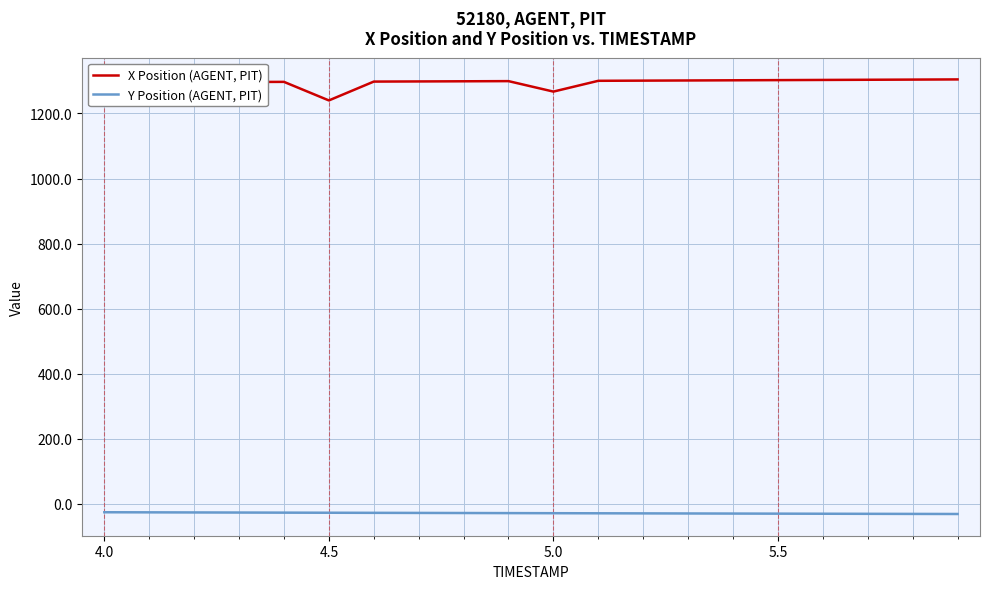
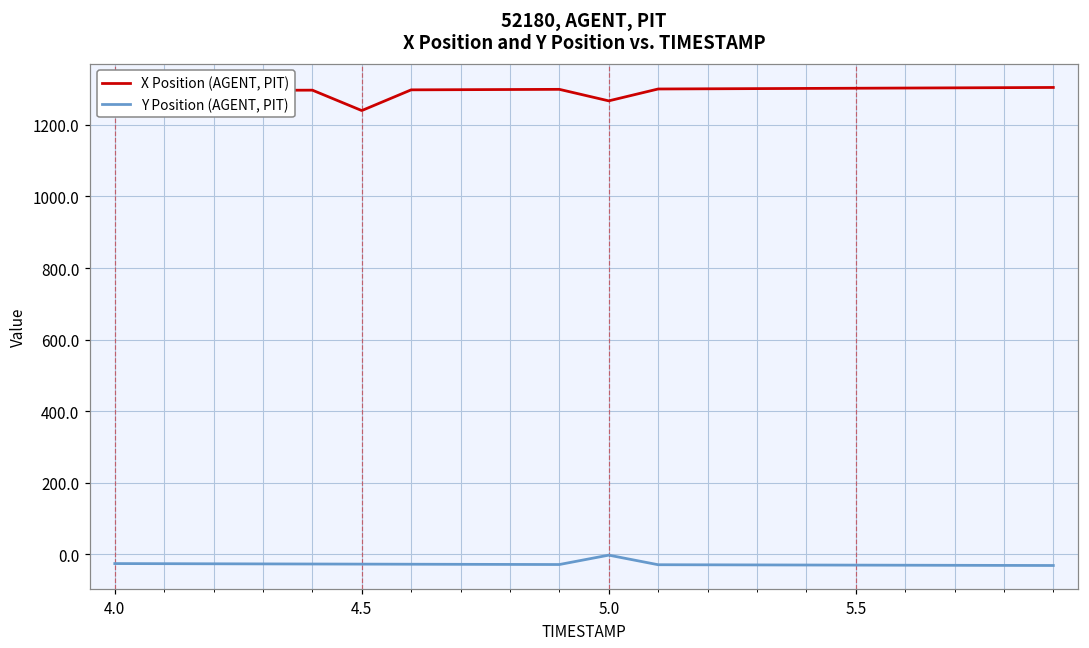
  {
    "X Position (AGENT, PIT)": {
      "4.5": 1240,
      "5.0": 1270,
      "5.5": 1300
    },
    "Y Position (AGENT, PIT)": {
      "4.0": -30,
      "4.5": -30,
-     "5.0": -30,
+     "5.0": 0,
      "5.5": -30
    }
  }
